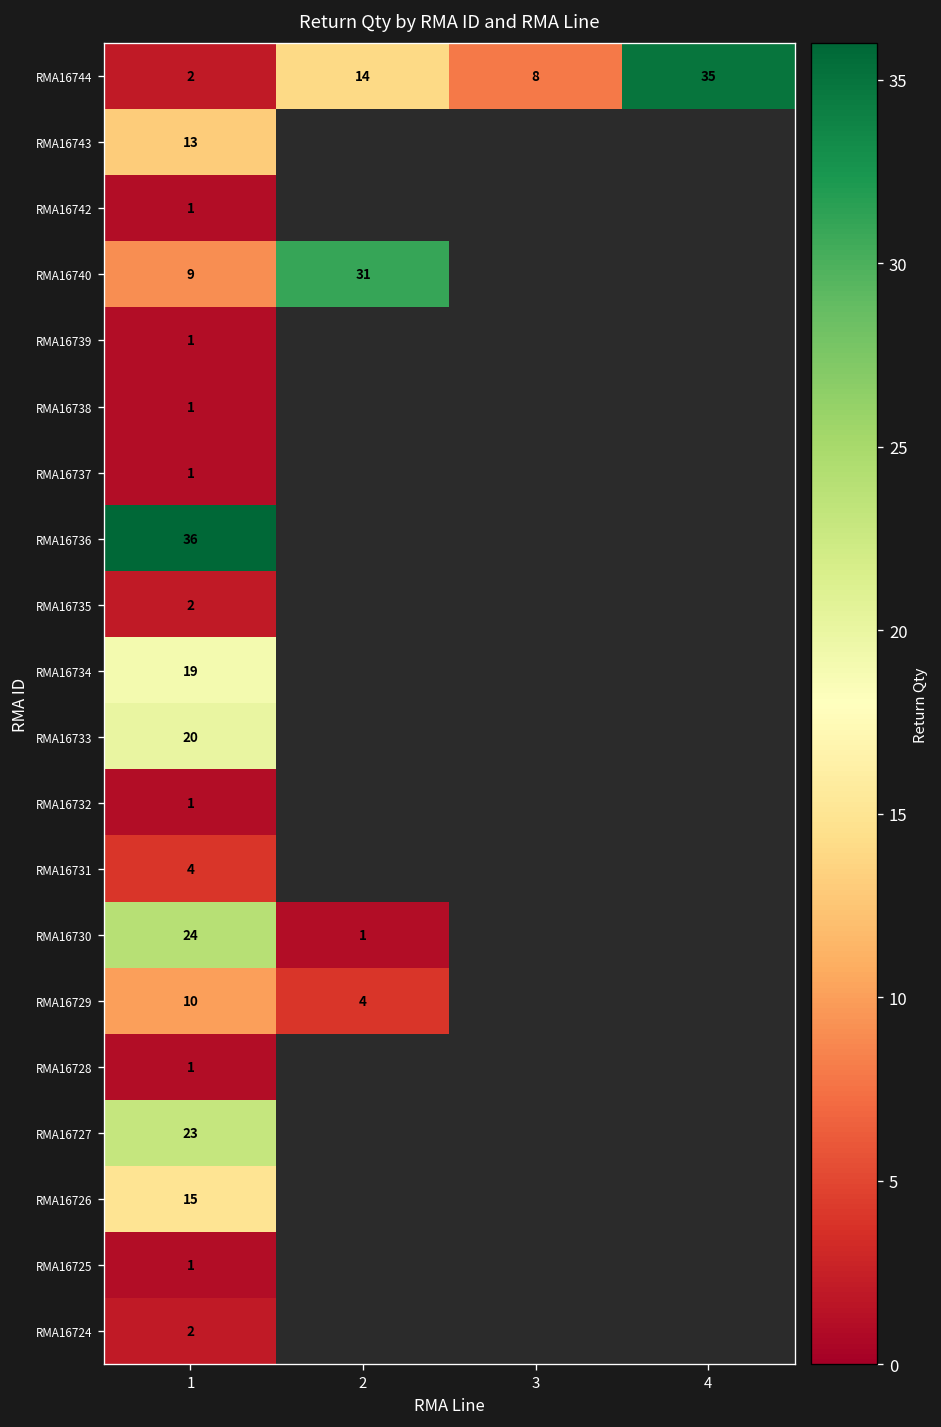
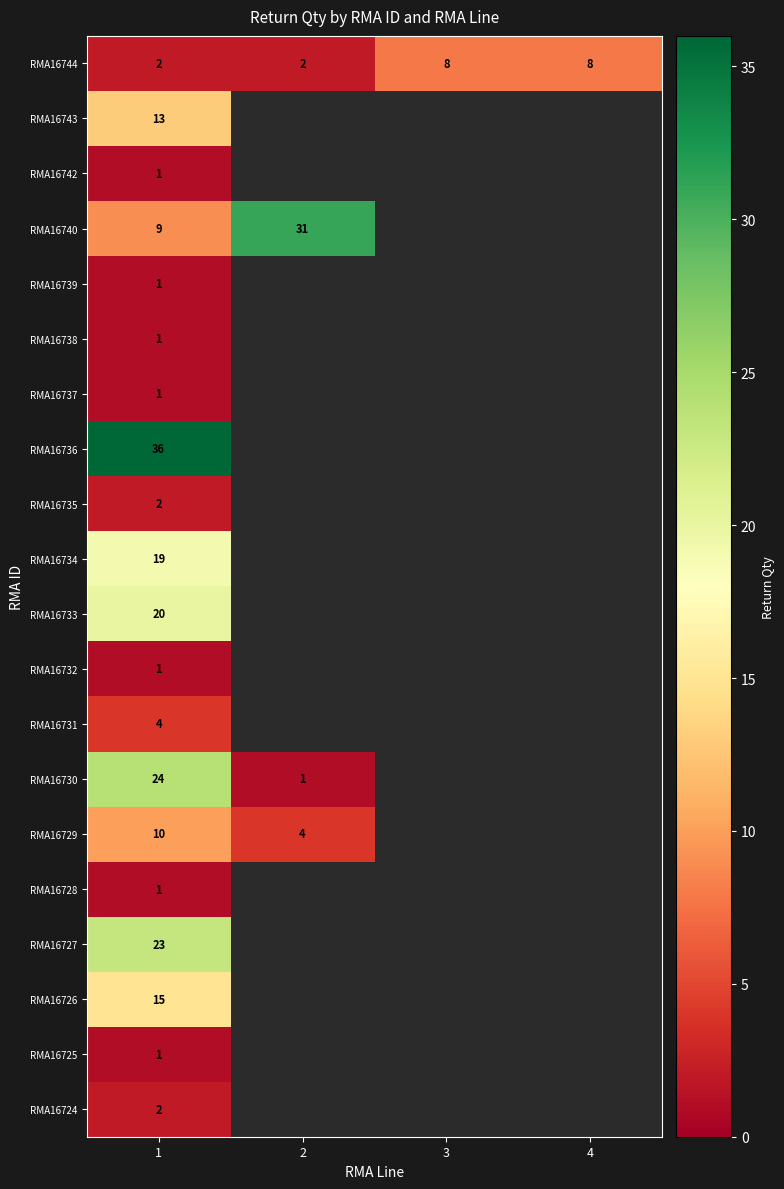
  {
    "RMA16744": {
      "1": 2,
-     "2": 14,
+     "2": 2,
      "3": 8,
-     "4": 35
+     "4": 8
    },
    "RMA16743": {
      "1": 13
    },
    "RMA16742": {
      "1": 1
    },
    "RMA16740": {
      "1": 9,
      "2": 31
    },
    "RMA16739": {
      "1": 1
    },
    "RMA16738": {
      "1": 1
    },
    "RMA16737": {
      "1": 1
    },
    "RMA16736": {
      "1": 36
    },
    "RMA16735": {
      "1": 2
    },
    "RMA16734": {
      "1": 19
    },
    "RMA16733": {
      "1": 20
    },
    "RMA16732": {
      "1": 1
    },
    "RMA16731": {
      "1": 4
    },
    "RMA16730": {
      "1": 24,
      "2": 1
    },
    "RMA16729": {
      "1": 10,
      "2": 4
    },
    "RMA16728": {
      "1": 1
    },
    "RMA16727": {
      "1": 23
    },
    "RMA16726": {
      "1": 15
    },
    "RMA16725": {
      "1": 1
    },
    "RMA16724": {
      "1": 2
    }
  }
